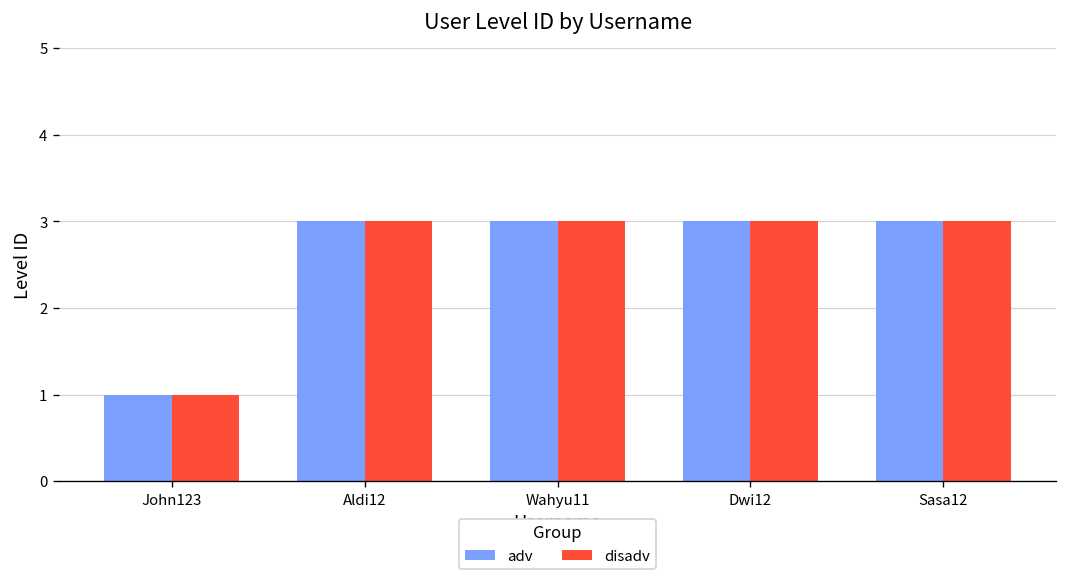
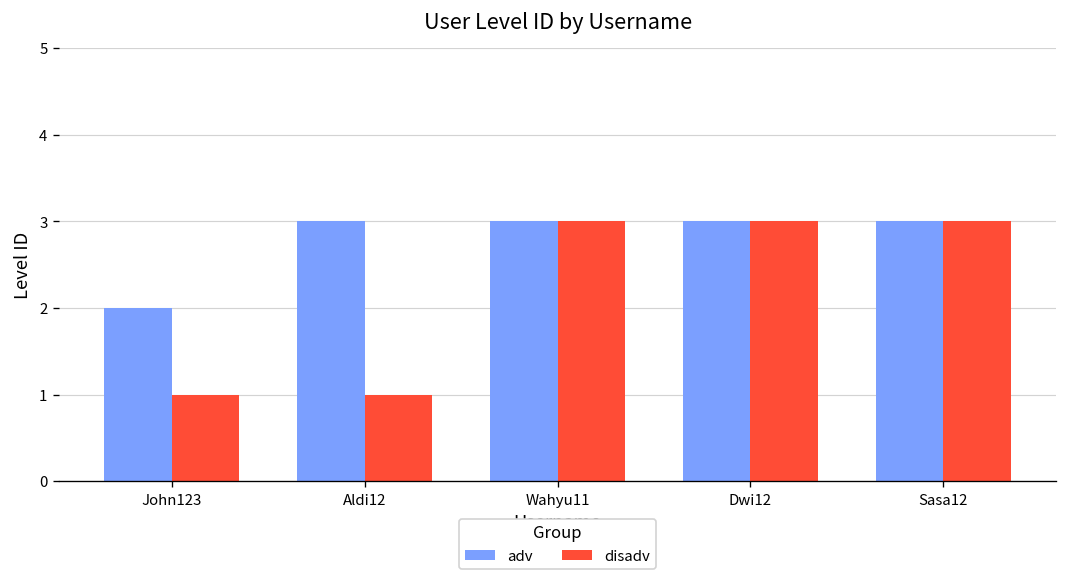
  {
    "adv": {
-     "John123": 1,
+     "John123": 2,
      "Aldi12": 3,
      "Wahyu11": 3,
      "Dwi12": 3,
      "Sasa12": 3
    },
    "disadv": {
      "John123": 1,
-     "Aldi12": 3,
+     "Aldi12": 1,
      "Wahyu11": 3,
      "Dwi12": 3,
      "Sasa12": 3
    }
  }
